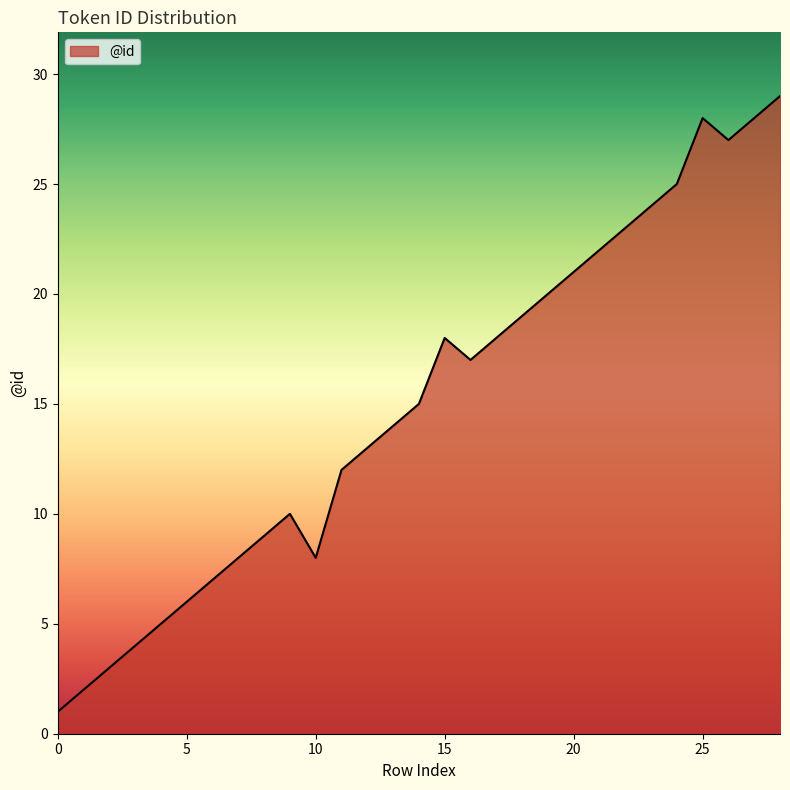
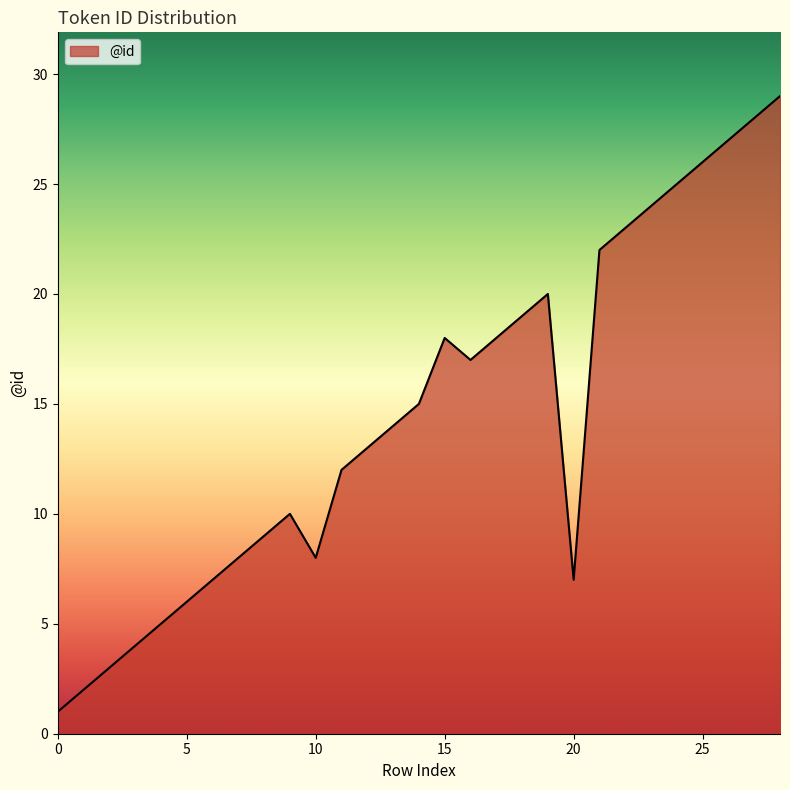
  {
    "0": 1,
    "5": 6,
    "10": 8,
    "15": 18,
-   "20": 21,
-   "25": 28
+   "20": 7,
+   "25": 26
  }
